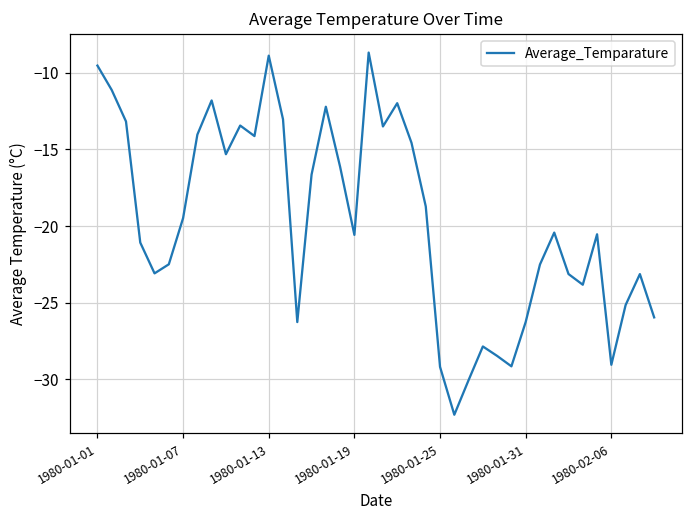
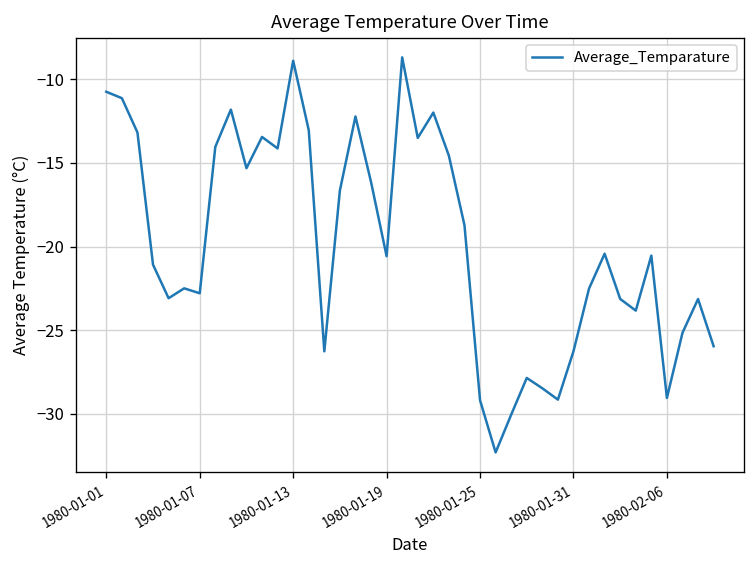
  {
-   "1980-01-01": -9.5,
-   "1980-01-07": -19.5,
+   "1980-01-01": -10.7,
+   "1980-01-07": -22.8,
    "1980-01-13": -8.9,
    "1980-01-19": -20.6,
    "1980-01-25": -29.2,
    "1980-01-31": -26.2,
    "1980-02-06": -29.0
  }
